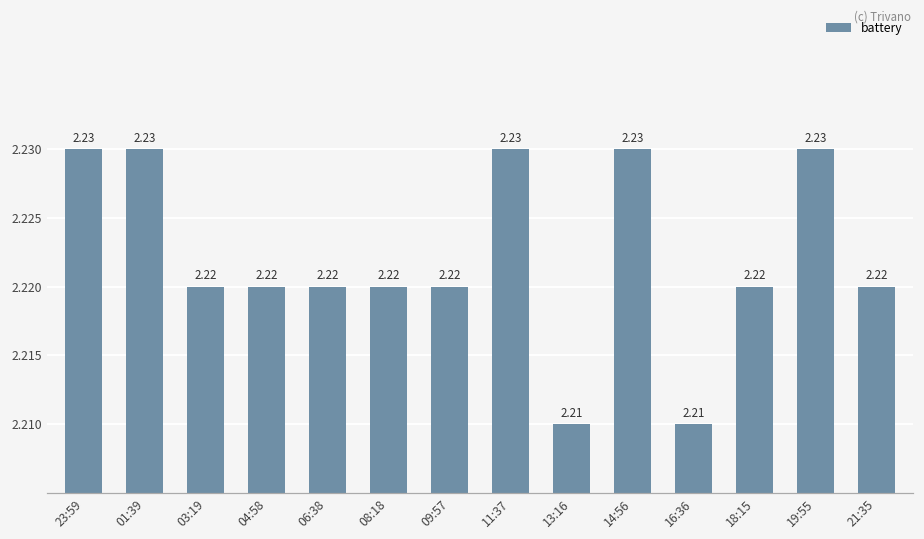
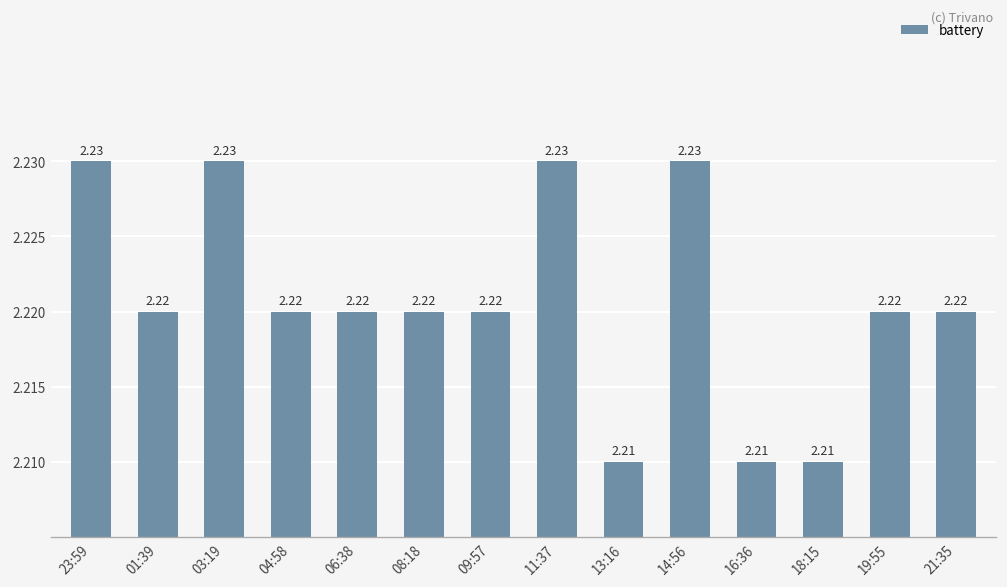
  {
    "23:59": 2.23,
-   "01:39": 2.23,
-   "03:19": 2.22,
+   "01:39": 2.22,
+   "03:19": 2.23,
    "04:58": 2.22,
    "06:38": 2.22,
    "08:18": 2.22,
    "09:57": 2.22,
    "11:37": 2.23,
    "13:16": 2.21,
    "14:56": 2.23,
    "16:36": 2.21,
-   "18:15": 2.22,
-   "19:55": 2.23,
+   "18:15": 2.21,
+   "19:55": 2.22,
    "21:35": 2.22
  }
